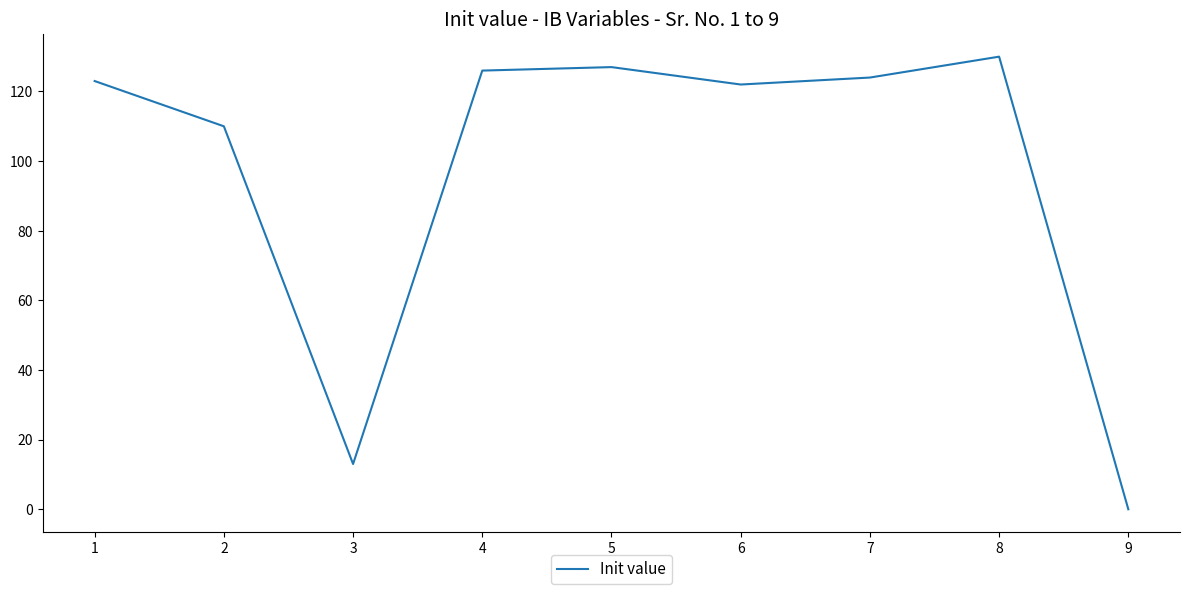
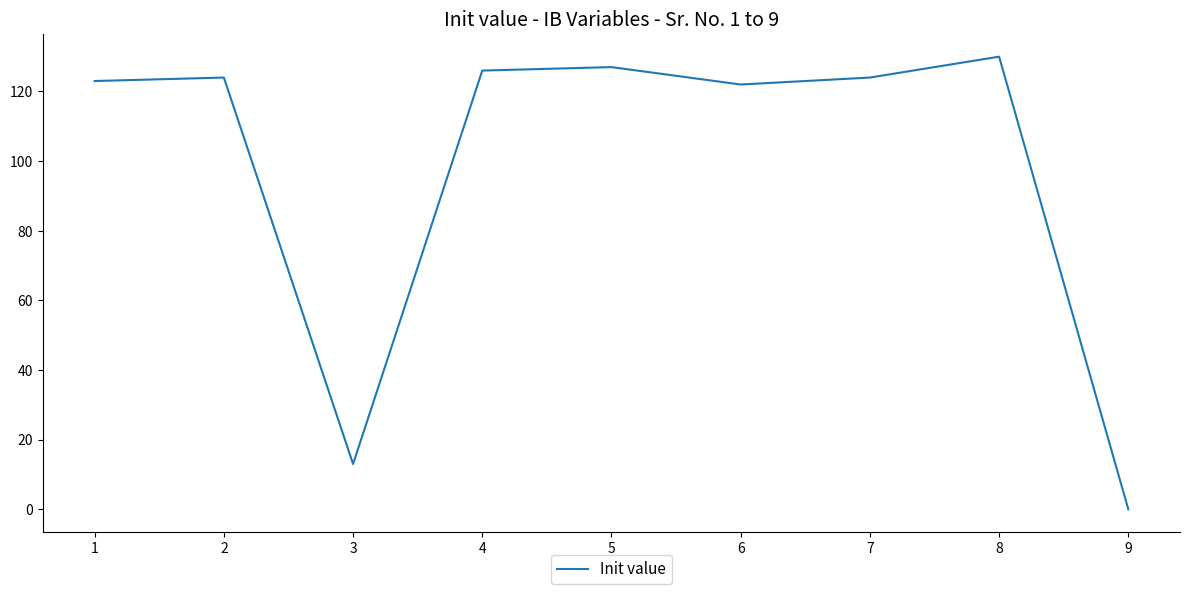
  {
    "1": 123,
-   "2": 110,
+   "2": 124,
    "3": 13,
    "4": 126,
    "5": 127,
    "6": 122,
    "7": 124,
    "8": 130,
    "9": 0
  }
